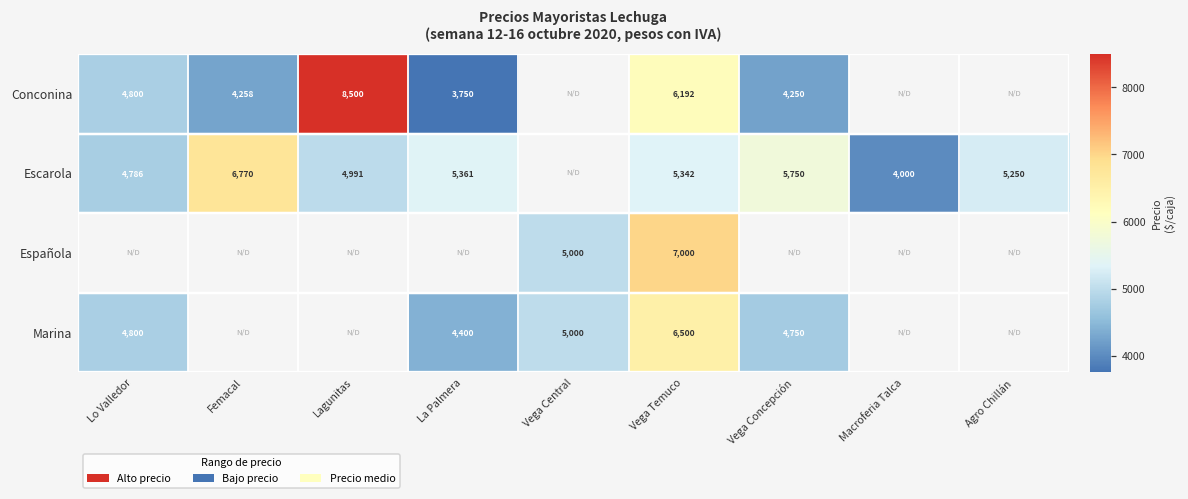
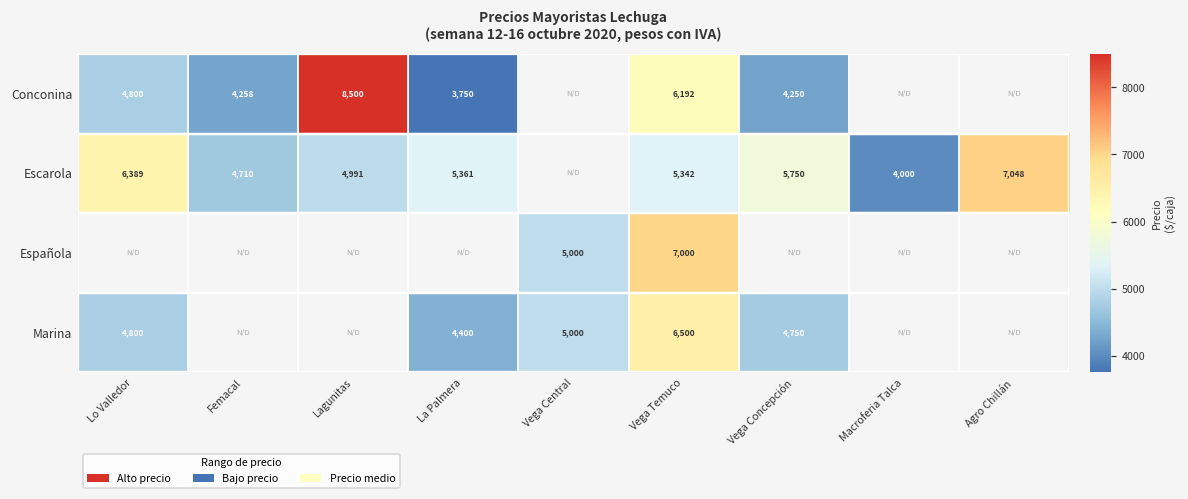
  {
    "Conconina": {
      "Lo Valledor": "4,800",
      "Femacal": "4,258",
      "Lagunitas": "8,500",
      "La Palmera": "3,750",
      "Vega Temuco": "6,192",
      "Vega Concepción": "4,250"
    },
    "Escarola": {
-     "Lo Valledor": "4,786",
-     "Femacal": "6,770",
+     "Lo Valledor": "6,389",
+     "Femacal": "4,710",
      "Lagunitas": "4,991",
      "La Palmera": "5,361",
      "Vega Temuco": "5,342",
      "Vega Concepción": "5,750",
      "Macroferia Talca": "4,000",
-     "Agro Chillán": "5,250"
+     "Agro Chillán": "7,048"
    },
    "Española": {
      "Vega Central": "5,000",
      "Vega Temuco": "7,000"
    },
    "Marina": {
      "Lo Valledor": "4,800",
      "La Palmera": "4,400",
      "Vega Central": "5,000",
      "Vega Temuco": "6,500",
      "Vega Concepción": "4,750"
    }
  }
